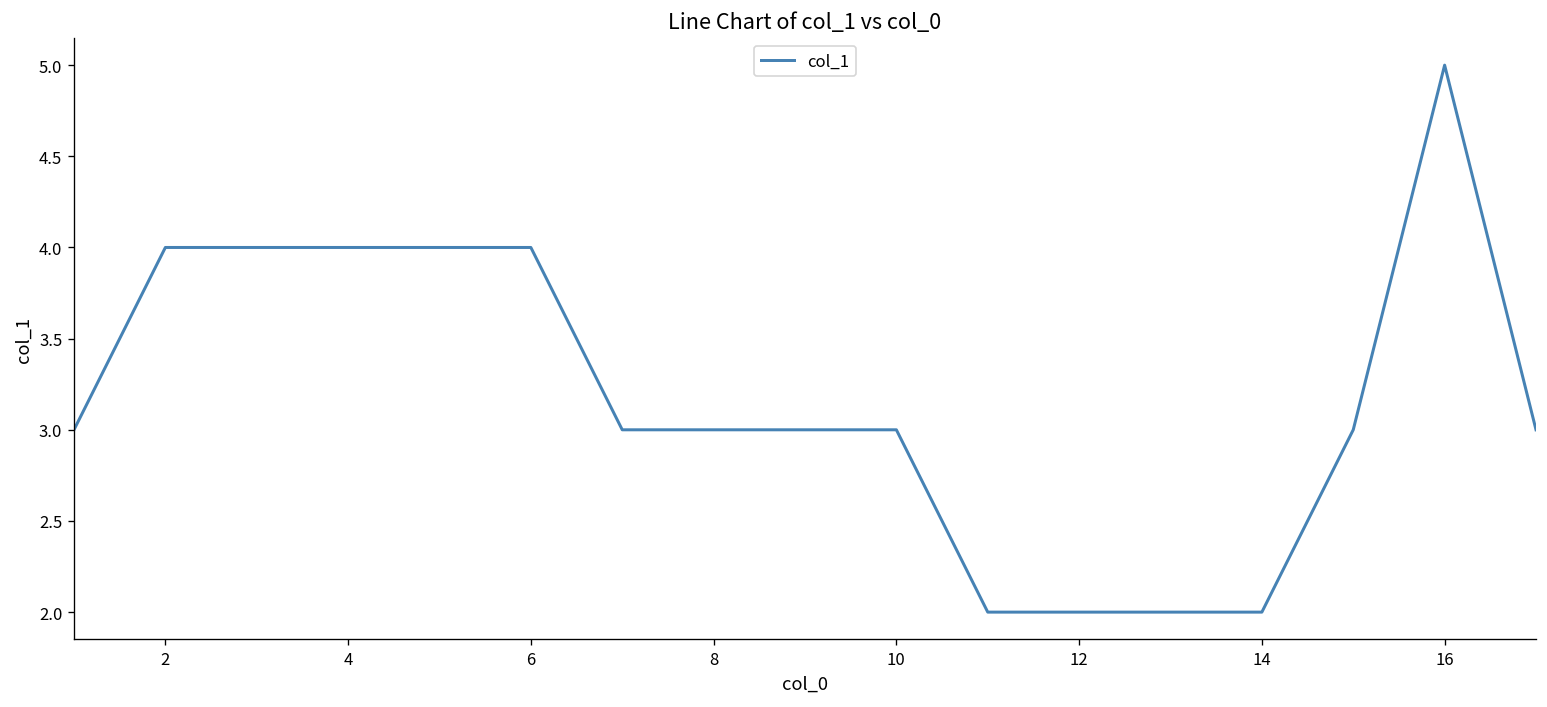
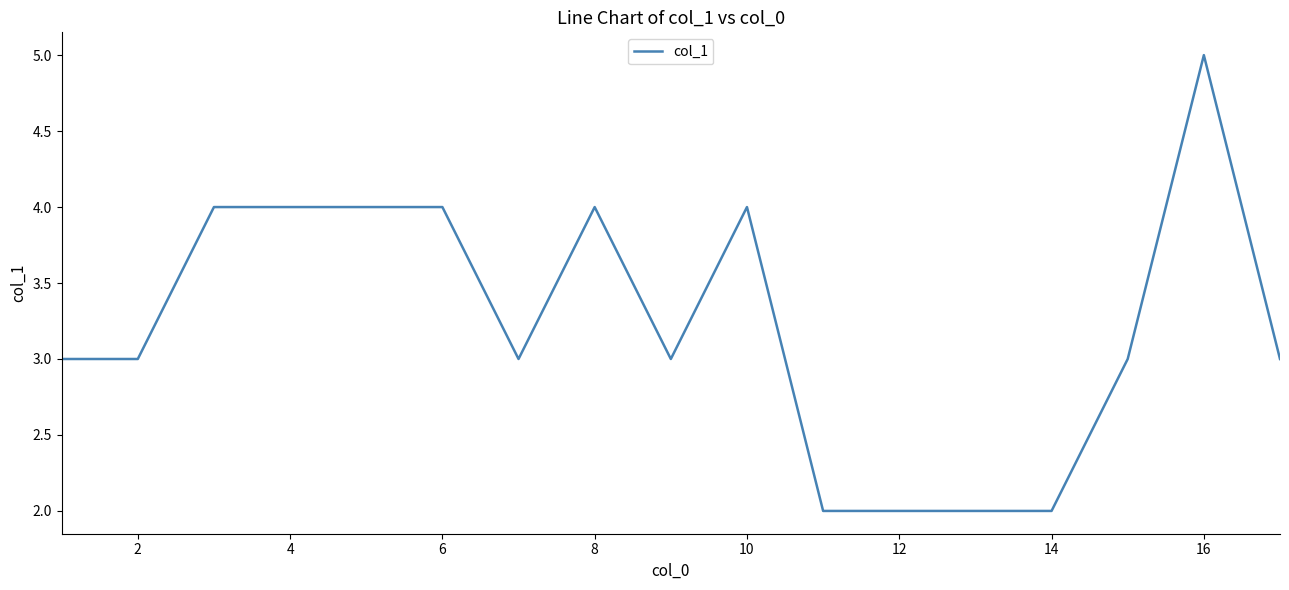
  {
-   "2": 4,
+   "2": 3,
    "4": 4,
    "6": 4,
-   "8": 3,
-   "10": 3,
+   "8": 4,
+   "10": 4,
    "12": 2,
    "14": 2,
    "16": 5
  }
